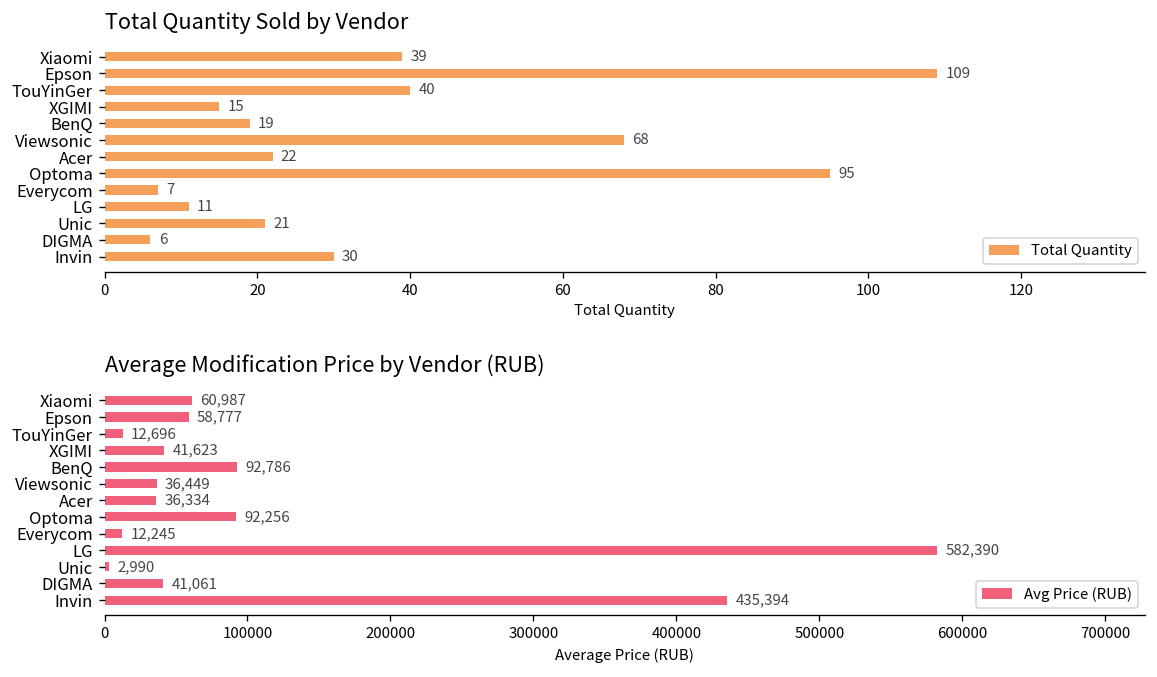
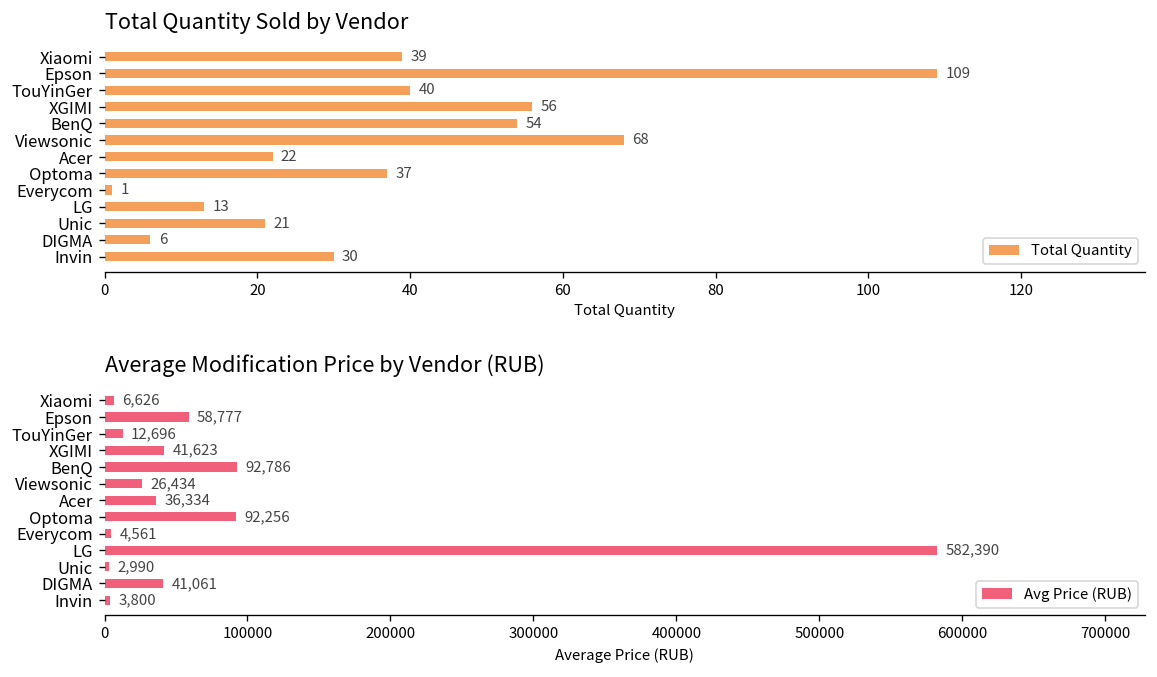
  {
    "Total Quantity Sold by Vendor": {
      "Xiaomi": "39",
      "Epson": "109",
      "TouYinGer": "40",
-     "XGIMI": "15",
-     "BenQ": "19",
+     "XGIMI": "56",
+     "BenQ": "54",
      "Viewsonic": "68",
      "Acer": "22",
-     "Optoma": "95",
-     "Everycom": "7",
-     "LG": "11",
+     "Optoma": "37",
+     "Everycom": "1",
+     "LG": "13",
      "Unic": "21",
      "DIGMA": "6",
      "Invin": "30"
    },
    "Average Modification Price by Vendor (RUB)": {
-     "Xiaomi": "60,987",
+     "Xiaomi": "6,626",
      "Epson": "58,777",
      "TouYinGer": "12,696",
      "XGIMI": "41,623",
      "BenQ": "92,786",
-     "Viewsonic": "36,449",
+     "Viewsonic": "26,434",
      "Acer": "36,334",
      "Optoma": "92,256",
-     "Everycom": "12,245",
+     "Everycom": "4,561",
      "LG": "582,390",
      "Unic": "2,990",
      "DIGMA": "41,061",
-     "Invin": "435,394"
+     "Invin": "3,800"
    }
  }
